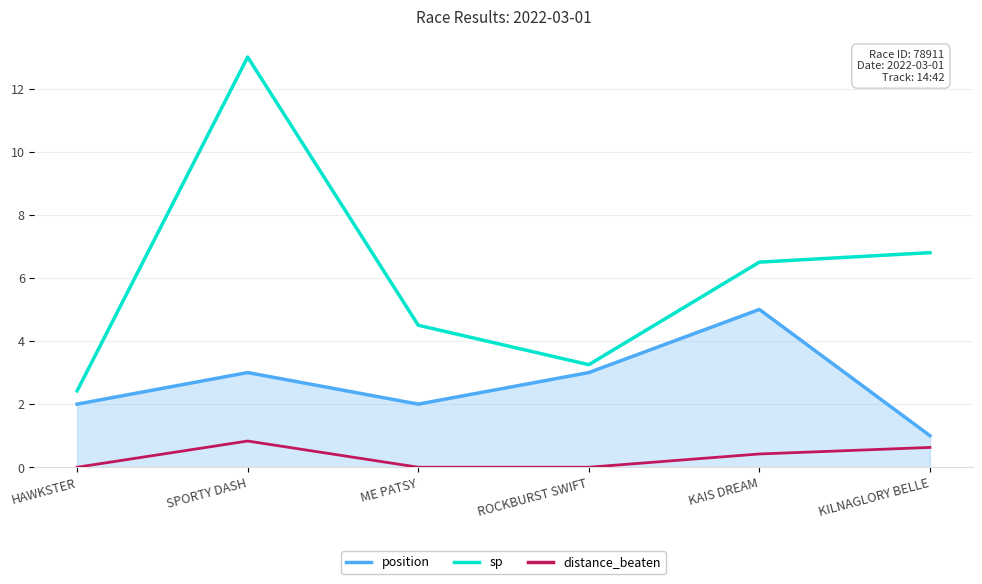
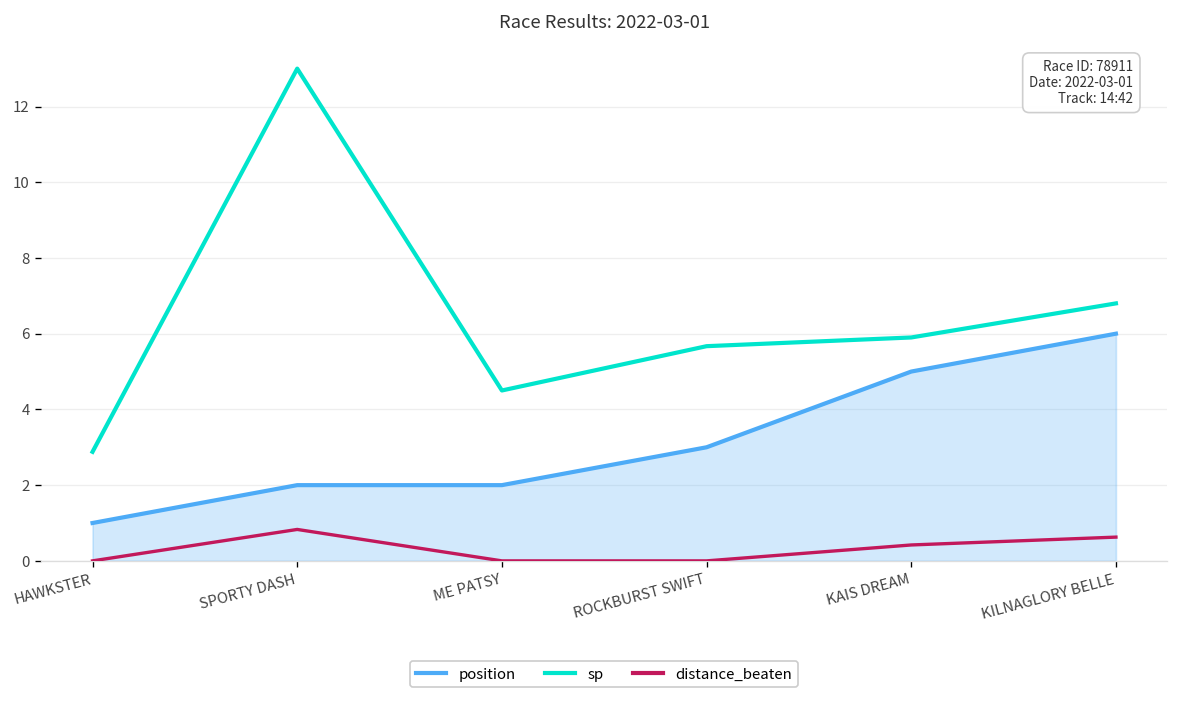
  {
    "position": {
-     "HAWKSTER": 2,
-     "SPORTY DASH": 3,
+     "HAWKSTER": 1,
+     "SPORTY DASH": 2,
      "ME PATSY": 2,
      "ROCKBURST SWIFT": 3,
      "KAIS DREAM": 5,
-     "KILNAGLORY BELLE": 1
+     "KILNAGLORY BELLE": 6
    },
    "sp": {
-     "HAWKSTER": 2.4,
+     "HAWKSTER": 2.9,
      "SPORTY DASH": 13.0,
      "ME PATSY": 4.5,
-     "ROCKBURST SWIFT": 3.3,
-     "KAIS DREAM": 6.5,
+     "ROCKBURST SWIFT": 5.7,
+     "KAIS DREAM": 5.9,
      "KILNAGLORY BELLE": 6.8
    },
    "distance_beaten": {
      "HAWKSTER": 0.0,
      "SPORTY DASH": 0.8,
      "ME PATSY": 0.0,
      "ROCKBURST SWIFT": 0.0,
      "KAIS DREAM": 0.4,
      "KILNAGLORY BELLE": 0.6
    }
  }
